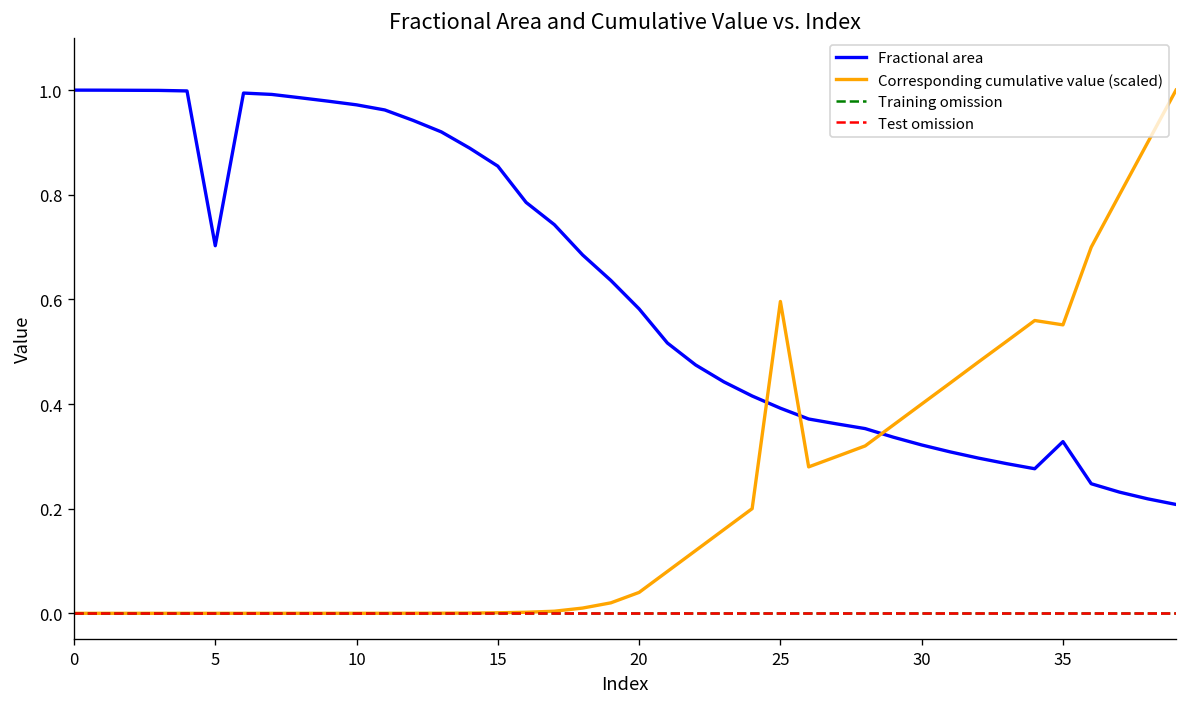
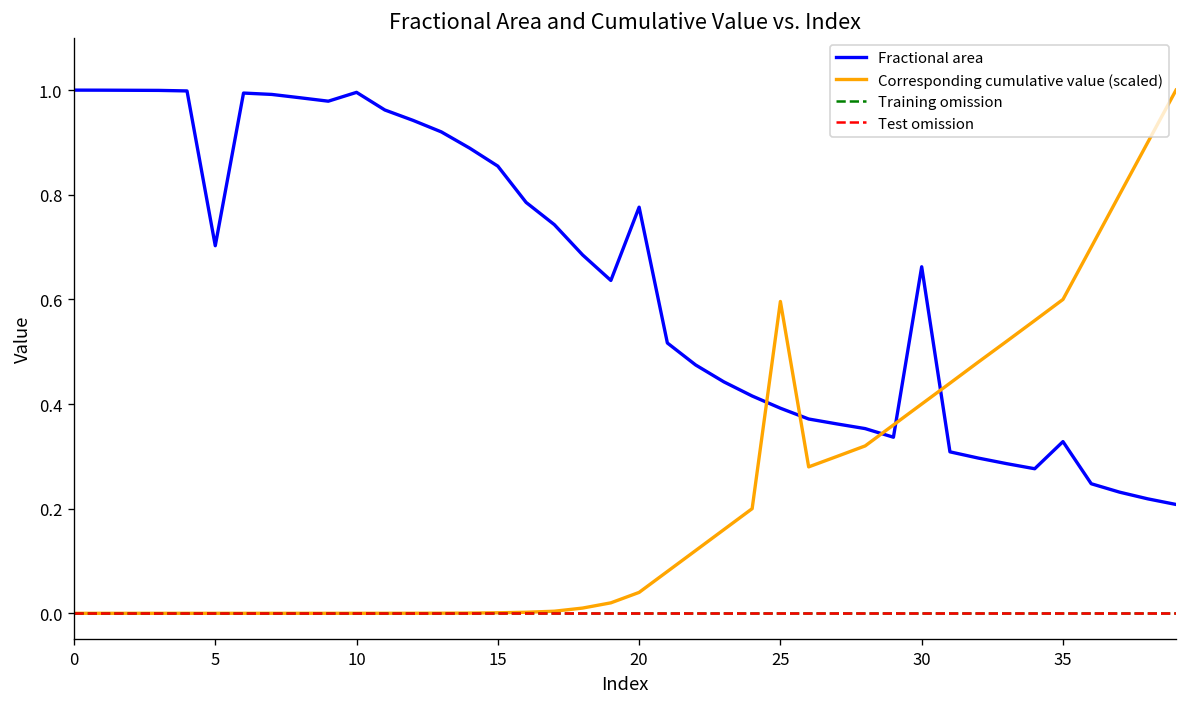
  {
    "Fractional area": {
      "0": 1.00,
      "5": 0.70,
-     "10": 0.97,
+     "10": 1.00,
      "15": 0.85,
-     "20": 0.58,
+     "20": 0.78,
      "25": 0.39,
-     "30": 0.32,
+     "30": 0.66,
      "35": 0.33
    },
    "Corresponding cumulative value (scaled)": {
      "20": 0.04,
      "25": 0.60,
      "30": 0.40,
-     "35": 0.55
+     "35": 0.60
    },
    "Test omission": {
      "20": 0.00,
      "25": 0.00,
      "30": 0.00,
      "35": 0.00
    }
  }
